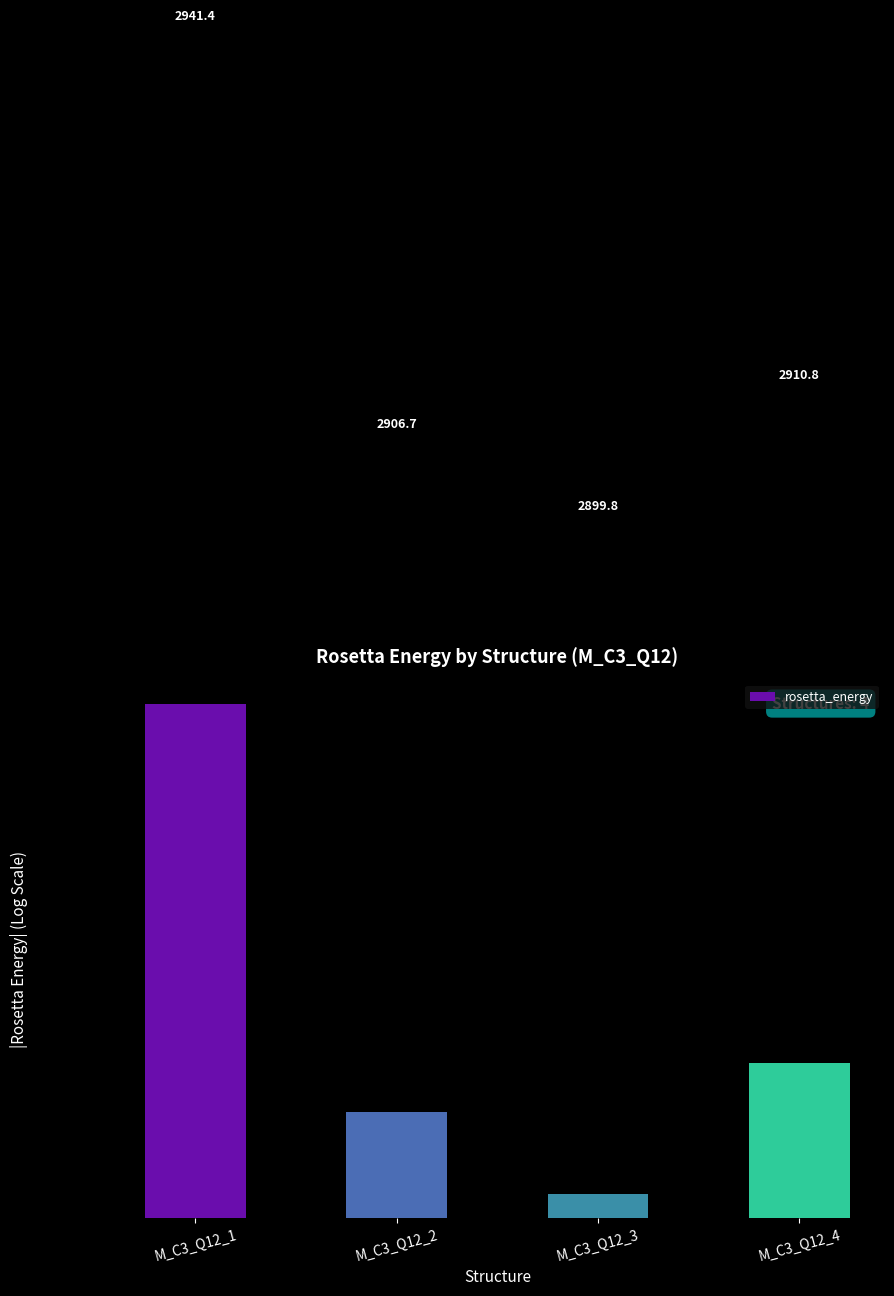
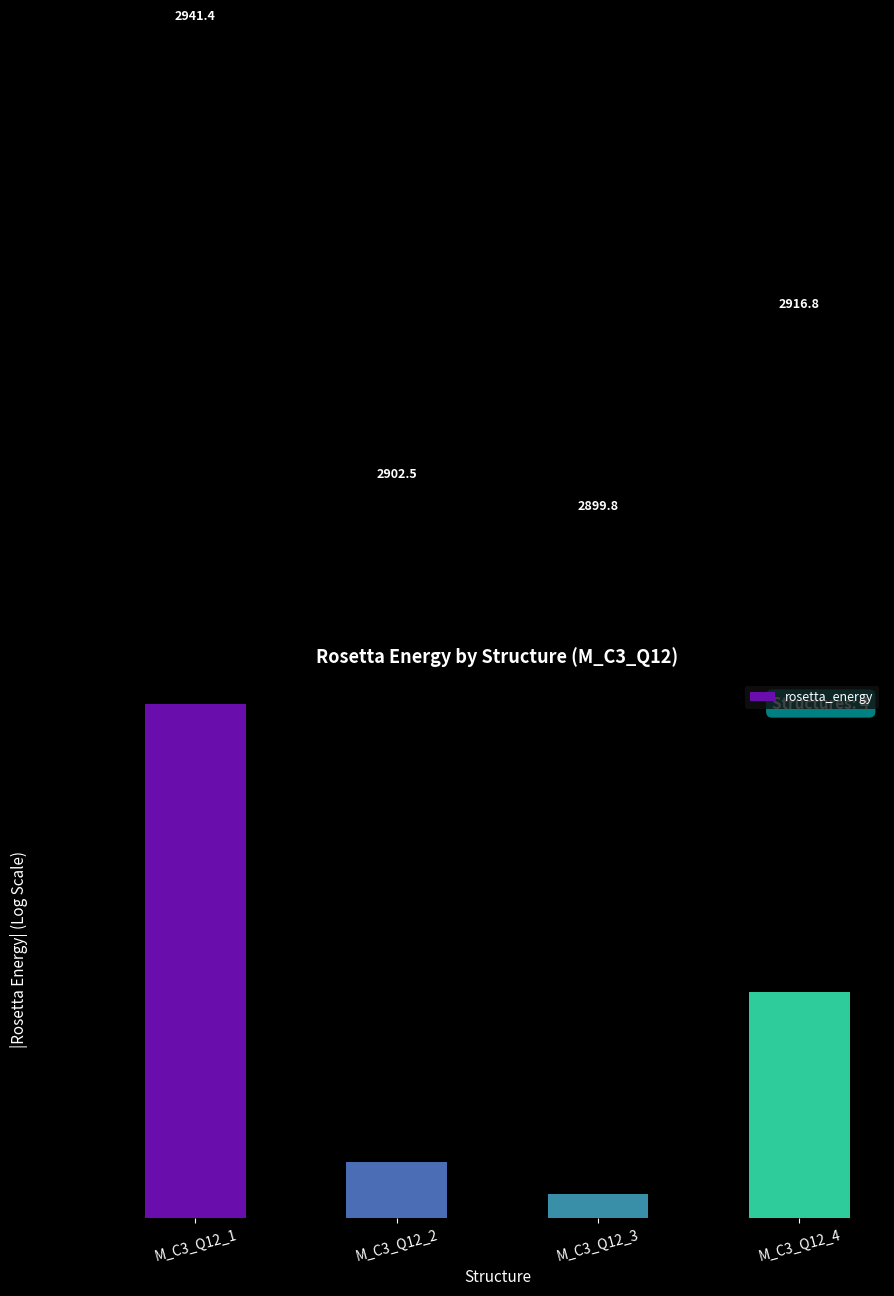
  {
-   "M_C3_Q12_2": 2906.7,
-   "M_C3_Q12_4": 2910.8
+   "M_C3_Q12_2": 2902.5,
+   "M_C3_Q12_4": 2916.8
  }
